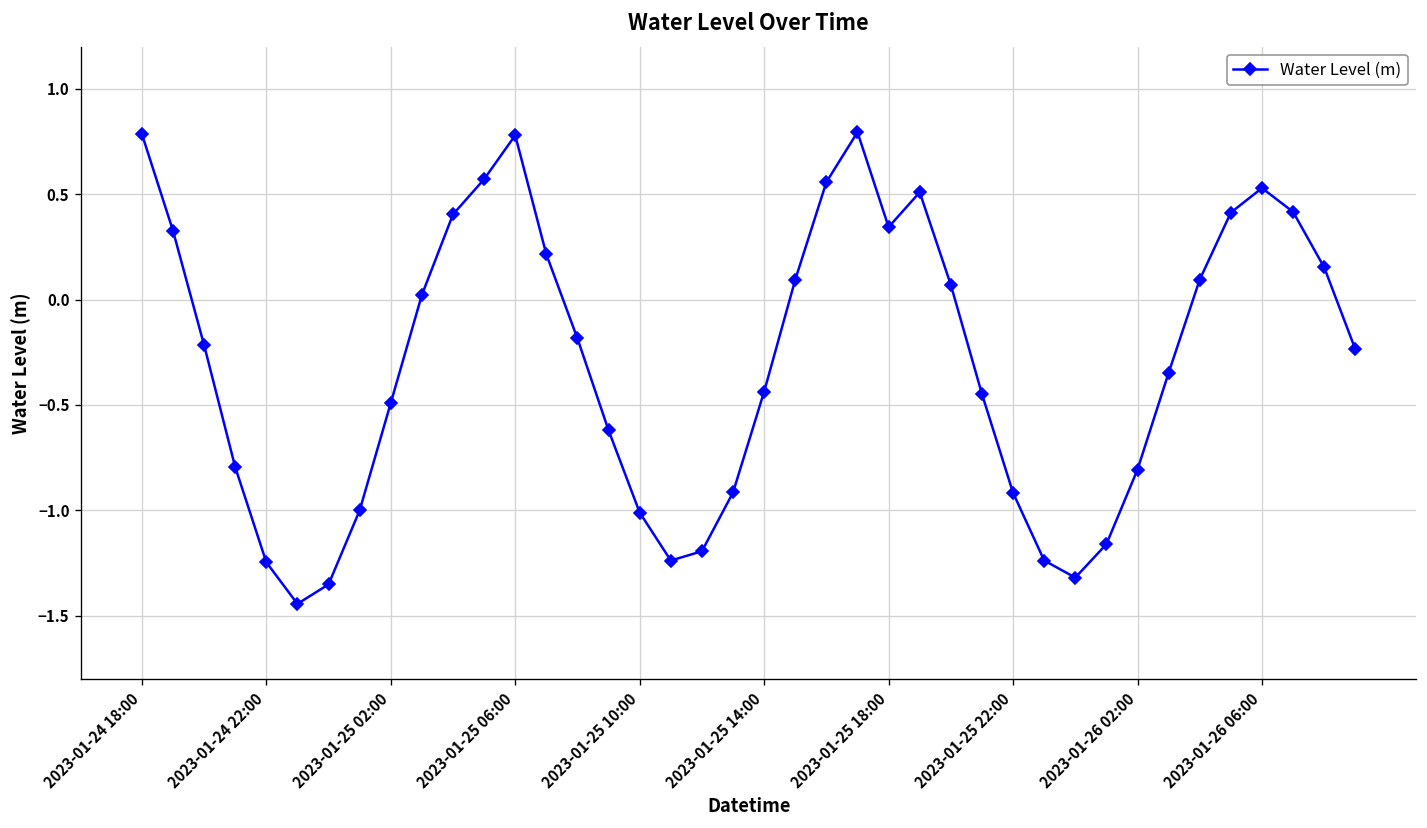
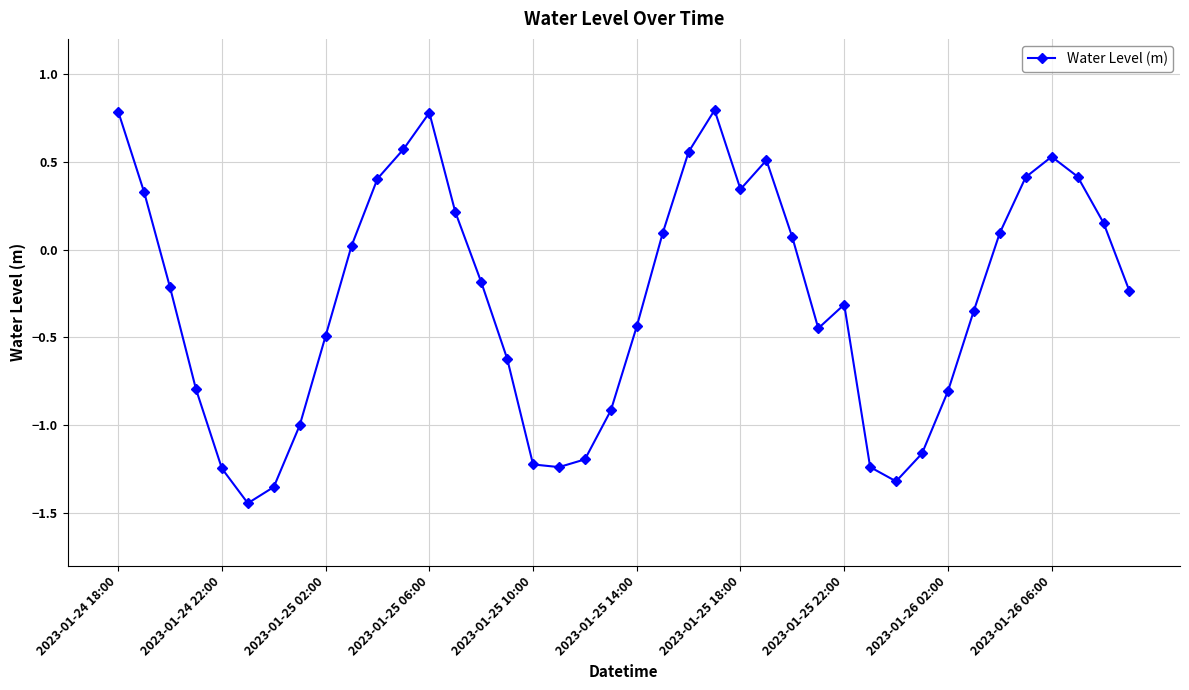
  {
    "2023-01-24 18:00": 0.79,
    "2023-01-24 22:00": -1.25,
    "2023-01-25 02:00": -0.49,
    "2023-01-25 06:00": 0.78,
-   "2023-01-25 10:00": -1.01,
+   "2023-01-25 10:00": -1.22,
    "2023-01-25 14:00": -0.44,
    "2023-01-25 18:00": 0.34,
-   "2023-01-25 22:00": -0.92,
+   "2023-01-25 22:00": -0.31,
    "2023-01-26 02:00": -0.81,
    "2023-01-26 06:00": 0.53
  }
